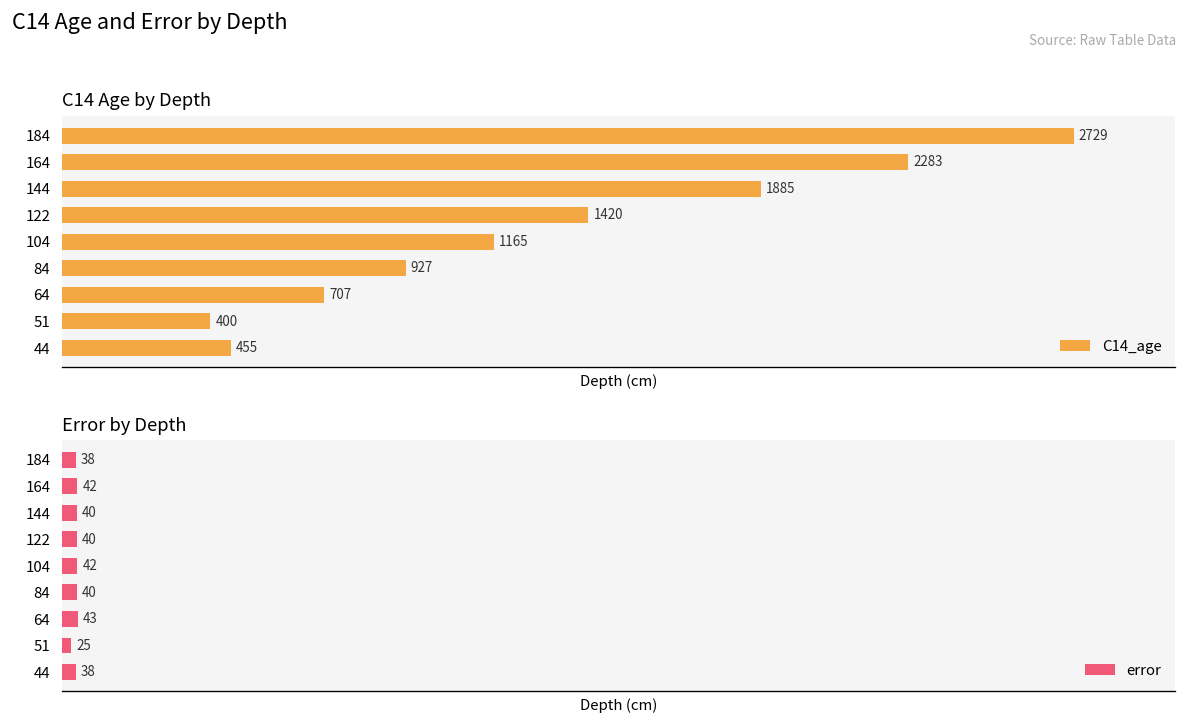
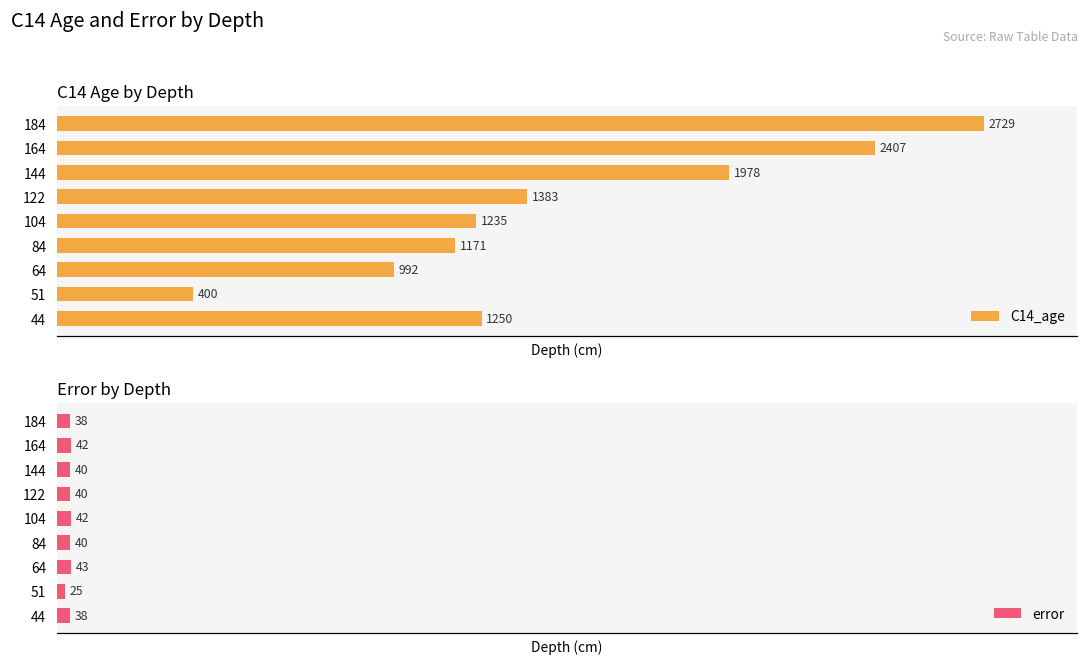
  {
    "C14 Age by Depth": {
-     "164": 2283,
-     "144": 1885,
-     "122": 1420,
-     "104": 1165,
-     "84": 927,
-     "64": 707,
-     "44": 455
+     "164": 2407,
+     "144": 1978,
+     "122": 1383,
+     "104": 1235,
+     "84": 1171,
+     "64": 992,
+     "44": 1250
    }
  }
